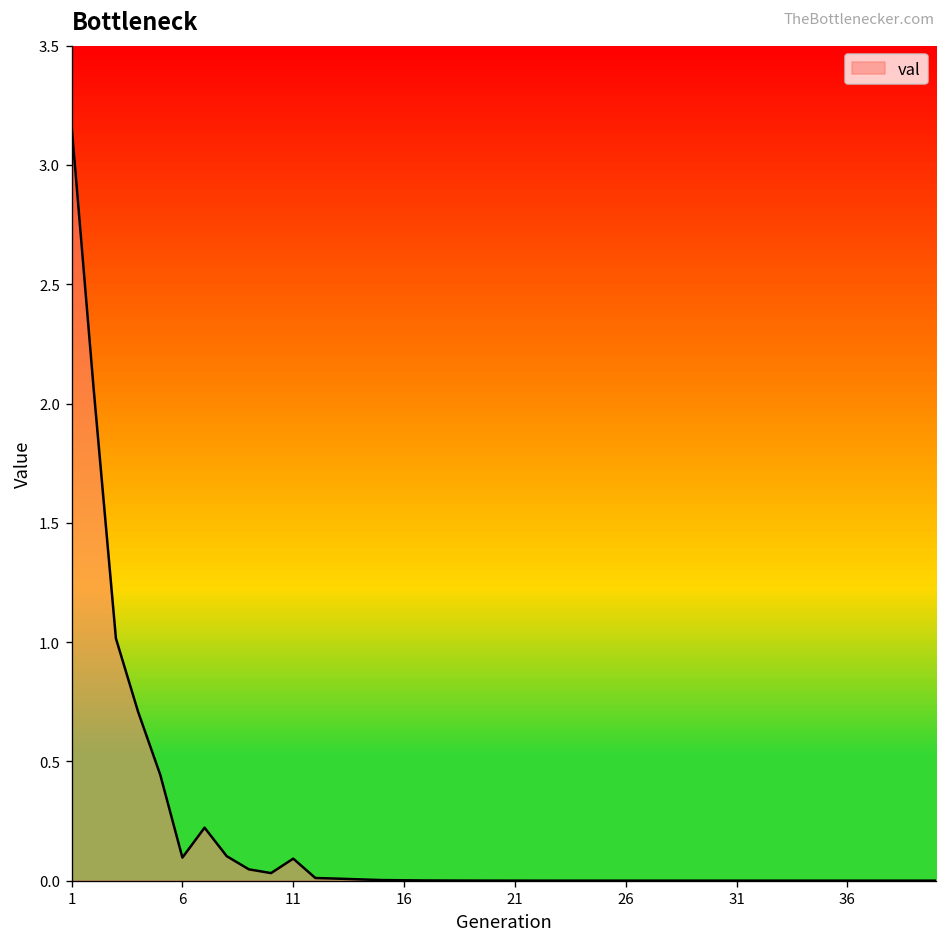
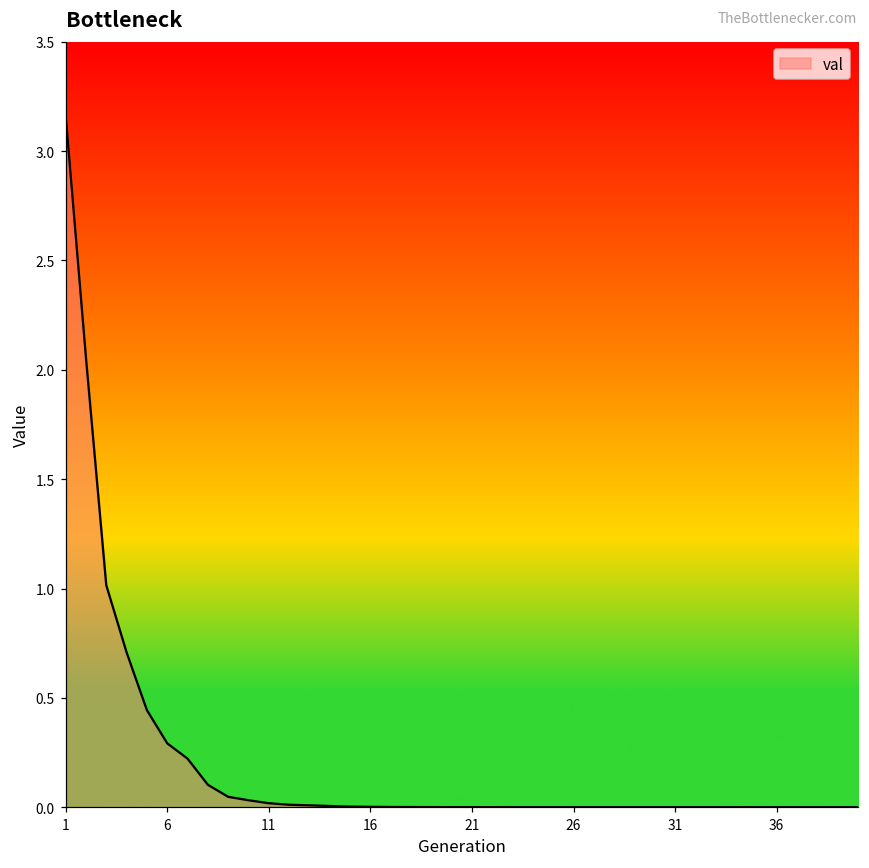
  {
    "1": 3.17,
-   "6": 0.10,
-   "11": 0.09,
+   "6": 0.29,
+   "11": 0.02,
    "16": 0.00,
    "21": 0.00,
    "26": 0.00,
    "31": 0.00,
    "36": 0.00
  }
